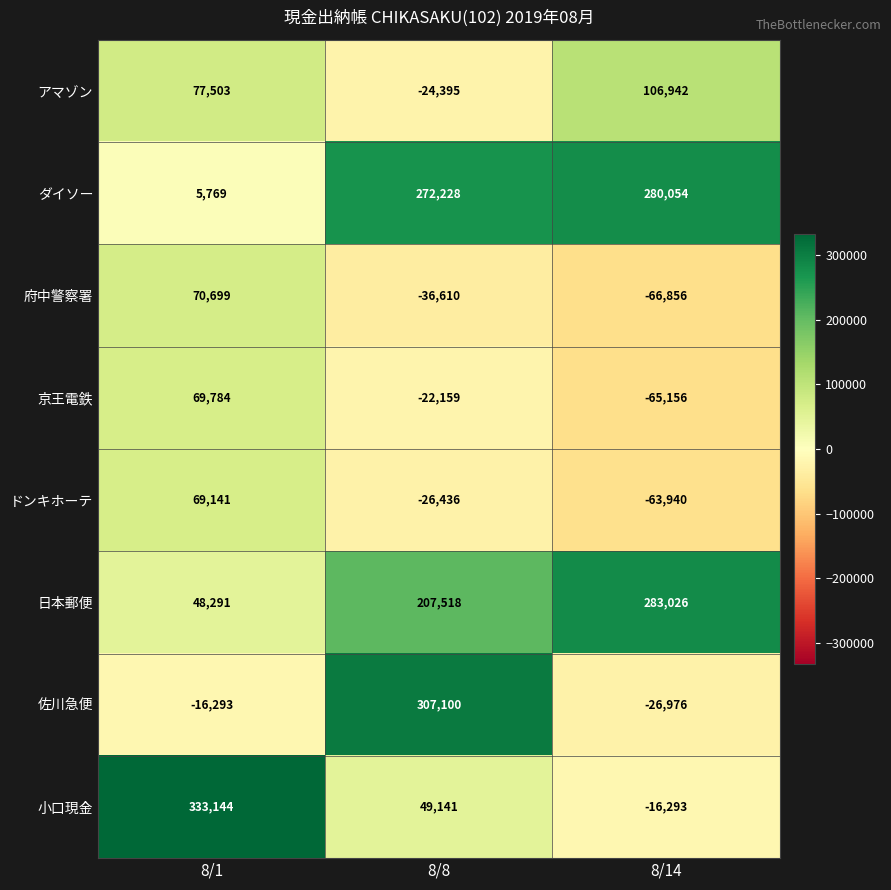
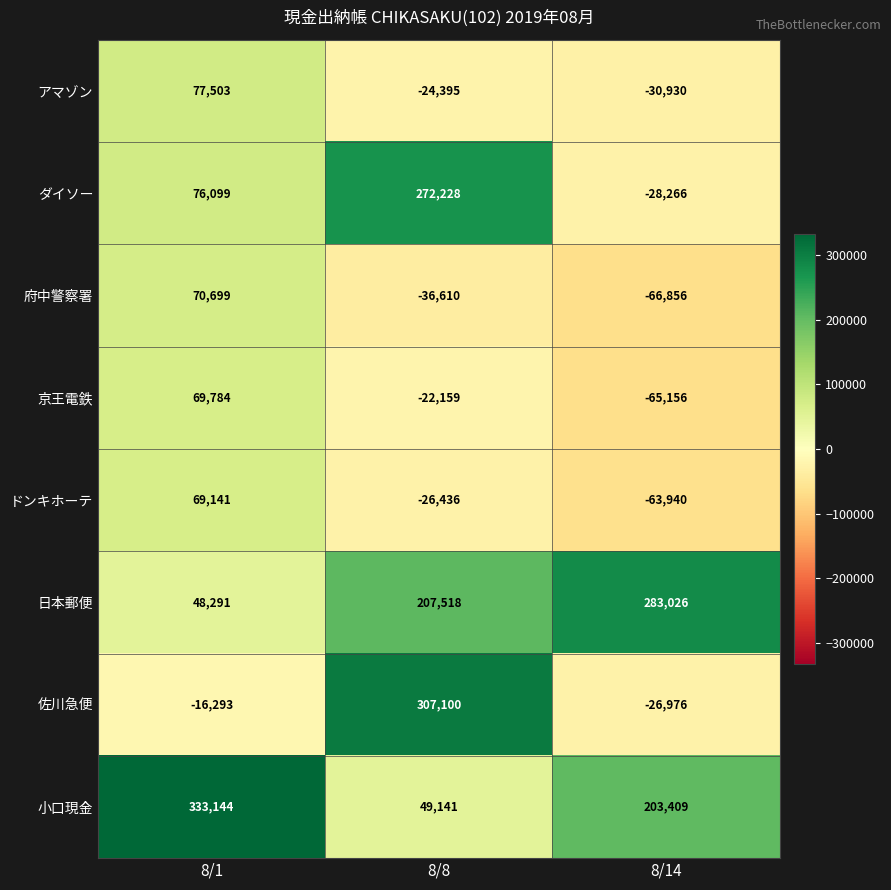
  {
    "アマゾン": {
      "8/1": "77,503",
      "8/8": "-24,395",
-     "8/14": "106,942"
+     "8/14": "-30,930"
    },
    "ダイソー": {
-     "8/1": "5,769",
+     "8/1": "76,099",
      "8/8": "272,228",
-     "8/14": "280,054"
+     "8/14": "-28,266"
    },
    "府中警察署": {
      "8/1": "70,699",
      "8/8": "-36,610",
      "8/14": "-66,856"
    },
    "京王電鉄": {
      "8/1": "69,784",
      "8/8": "-22,159",
      "8/14": "-65,156"
    },
    "ドンキホーテ": {
      "8/1": "69,141",
      "8/8": "-26,436",
      "8/14": "-63,940"
    },
    "日本郵便": {
      "8/1": "48,291",
      "8/8": "207,518",
      "8/14": "283,026"
    },
    "佐川急便": {
      "8/1": "-16,293",
      "8/8": "307,100",
      "8/14": "-26,976"
    },
    "小口現金": {
      "8/1": "333,144",
      "8/8": "49,141",
-     "8/14": "-16,293"
+     "8/14": "203,409"
    }
  }
